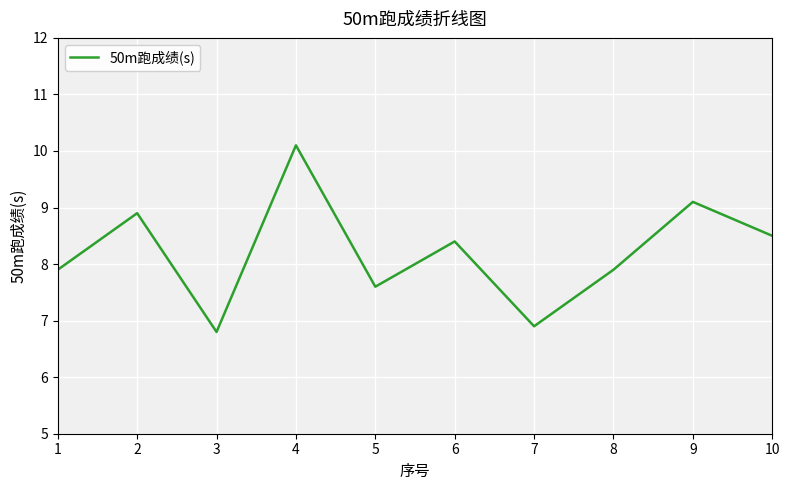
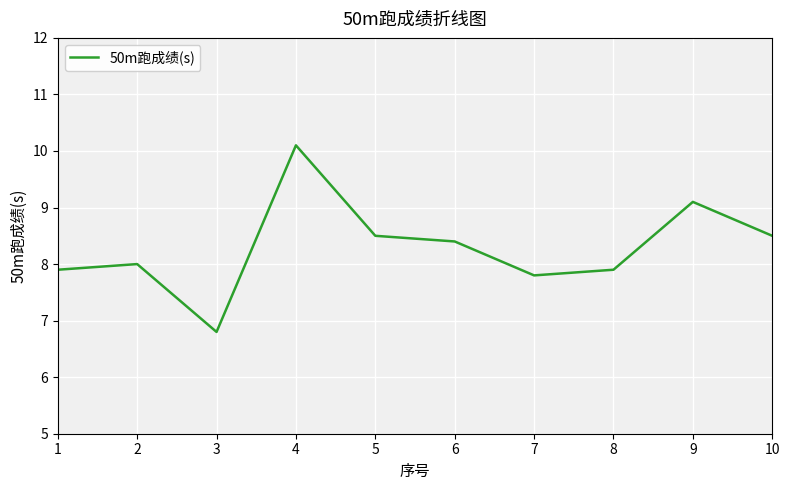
  {
    "1": 7.9,
-   "2": 8.9,
+   "2": 8.0,
    "3": 6.8,
    "4": 10.1,
-   "5": 7.6,
+   "5": 8.5,
    "6": 8.4,
-   "7": 6.9,
+   "7": 7.8,
    "8": 7.9,
    "9": 9.1,
    "10": 8.5
  }
